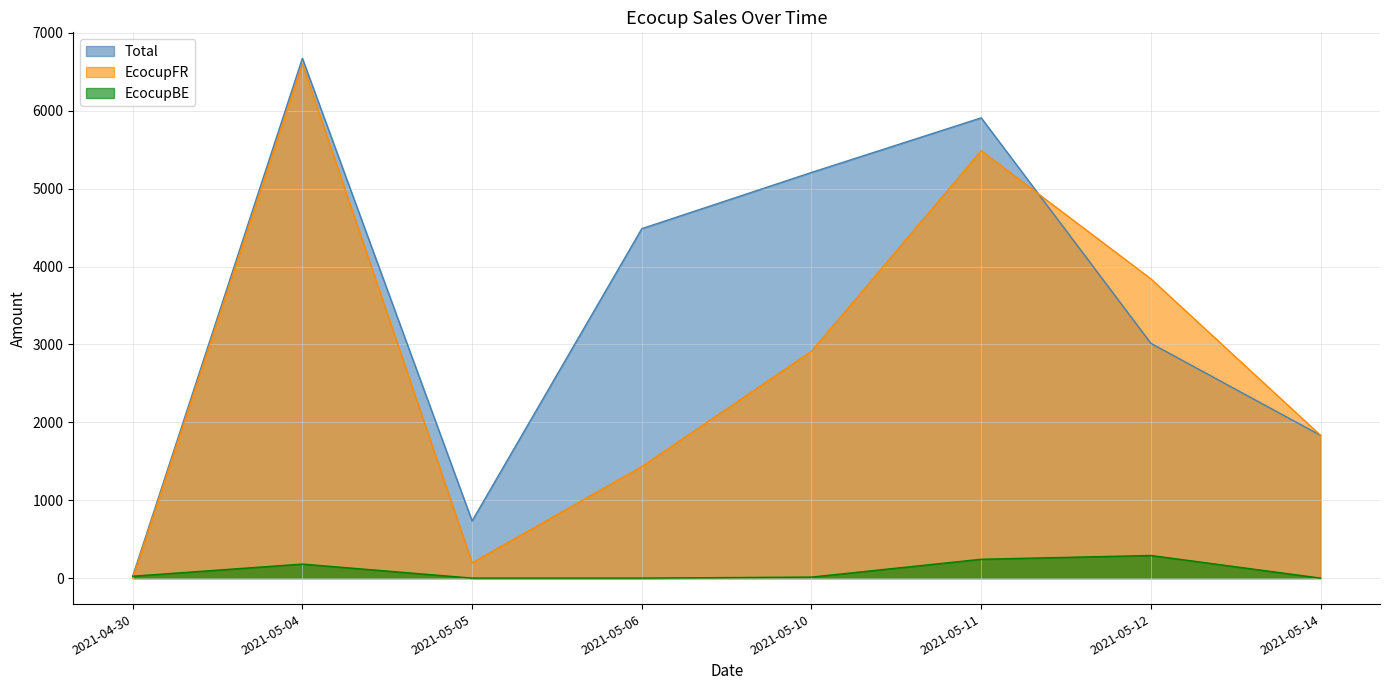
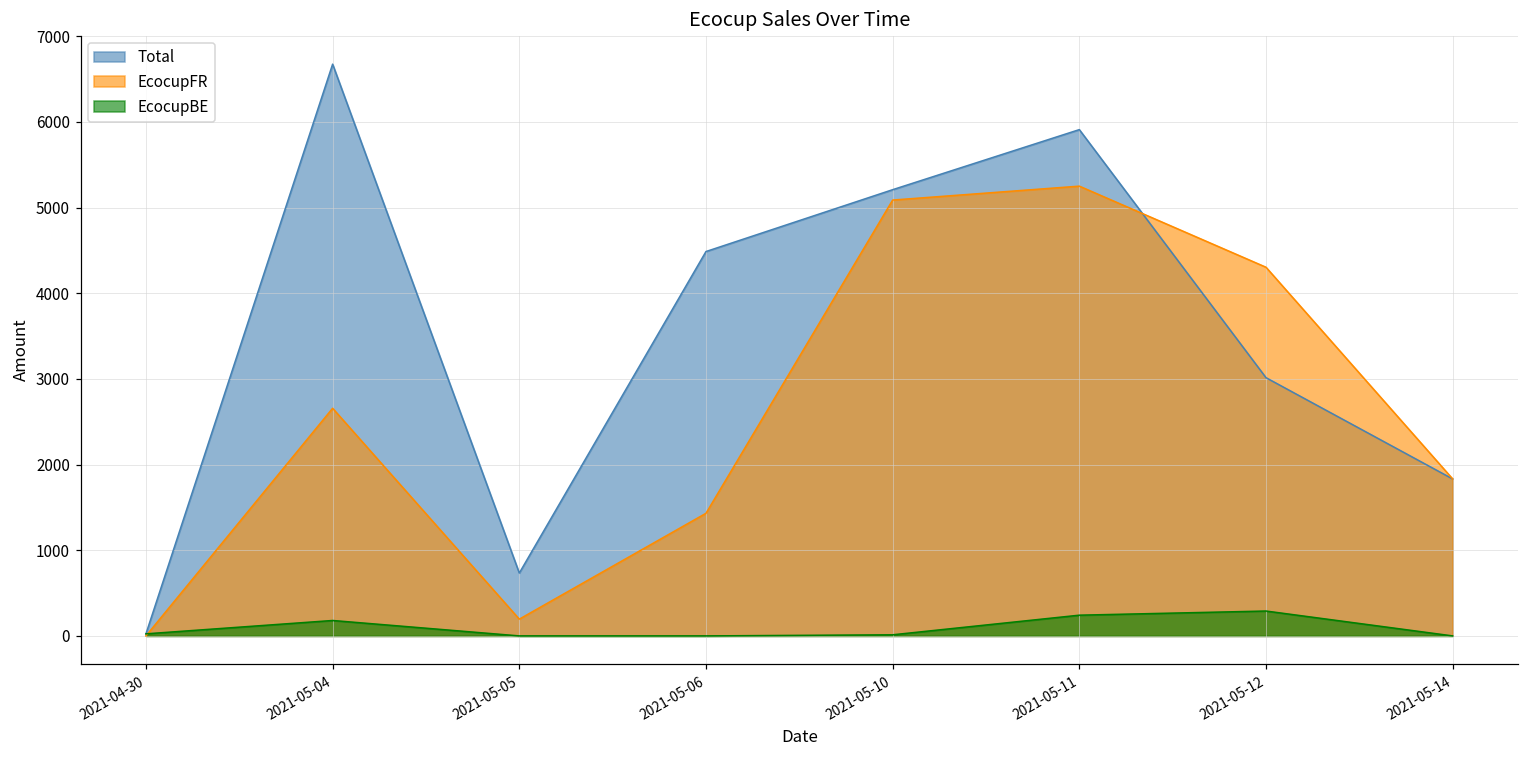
  {
    "Total": {
      "2021-05-04": 6700,
      "2021-05-05": 700,
      "2021-05-06": 4500,
      "2021-05-10": 5200,
      "2021-05-11": 5900,
      "2021-05-12": 3000
    },
    "EcocupFR": {
-     "2021-05-04": 6600,
+     "2021-05-04": 2700,
      "2021-05-05": 200,
      "2021-05-06": 1400,
-     "2021-05-10": 2900,
-     "2021-05-11": 5500,
-     "2021-05-12": 3800
+     "2021-05-10": 5100,
+     "2021-05-11": 5300,
+     "2021-05-12": 4300
    },
    "EcocupBE": {
      "2021-05-04": 200,
      "2021-05-05": 0,
      "2021-05-06": 0,
      "2021-05-10": 0,
      "2021-05-11": 200,
      "2021-05-12": 300,
      "2021-05-14": 0
    }
  }
